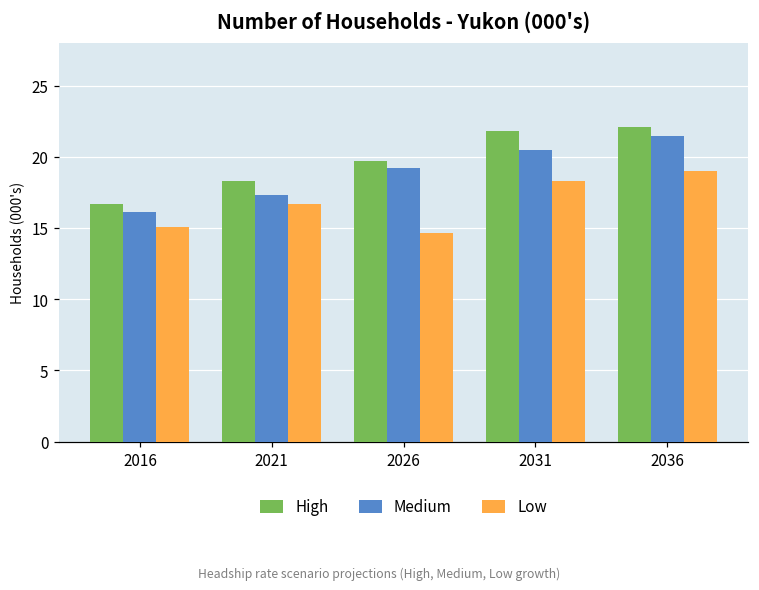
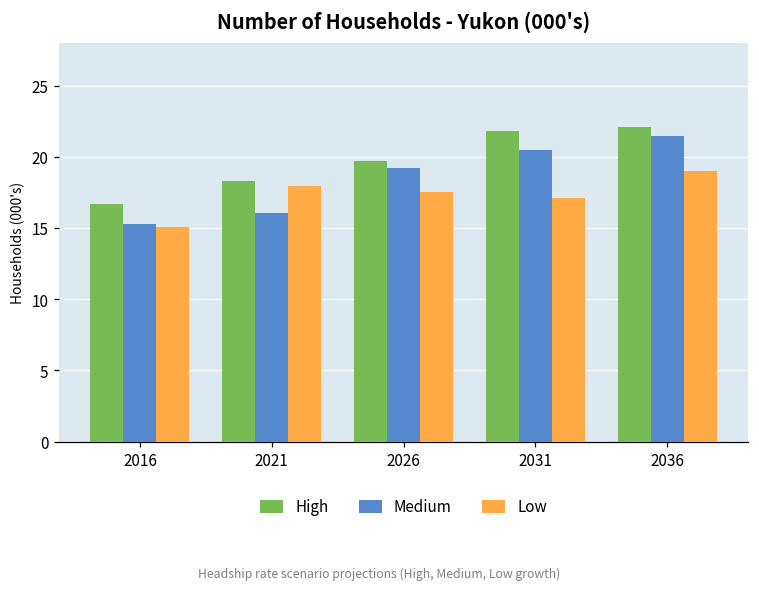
  {
    "High": {
      "2016": 16.7,
      "2021": 18.3,
      "2026": 19.7,
      "2031": 21.8,
      "2036": 22.1
    },
    "Medium": {
-     "2016": 16.1,
-     "2021": 17.3,
+     "2016": 15.3,
+     "2021": 16.1,
      "2026": 19.2,
      "2031": 20.5,
      "2036": 21.5
    },
    "Low": {
      "2016": 15.1,
-     "2021": 16.7,
-     "2026": 14.6,
-     "2031": 18.3,
+     "2021": 18.0,
+     "2026": 17.5,
+     "2031": 17.1,
      "2036": 19.0
    }
  }
